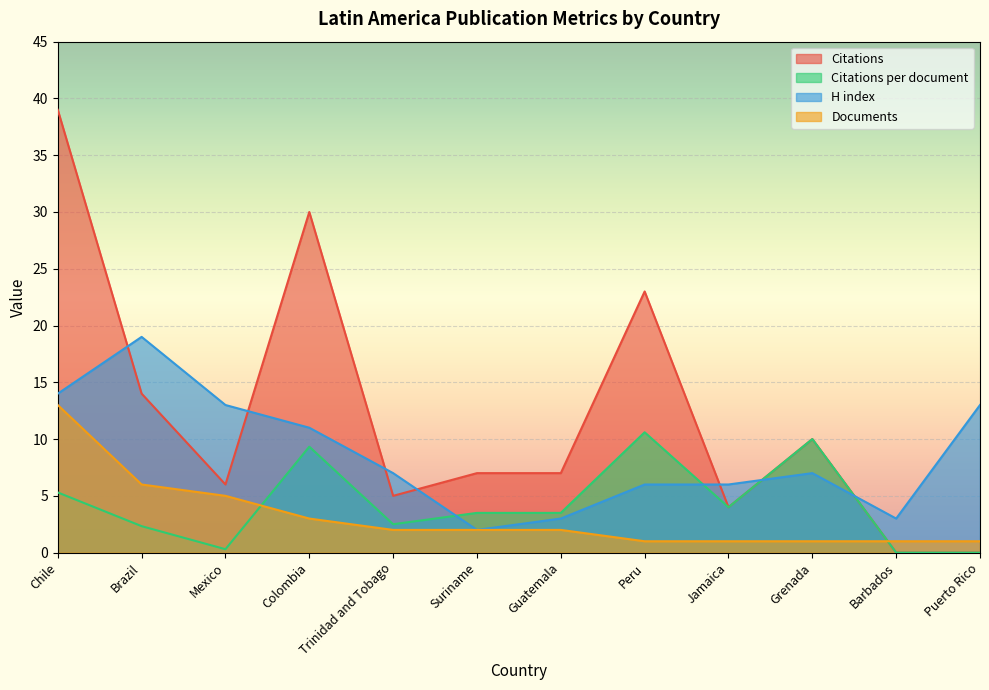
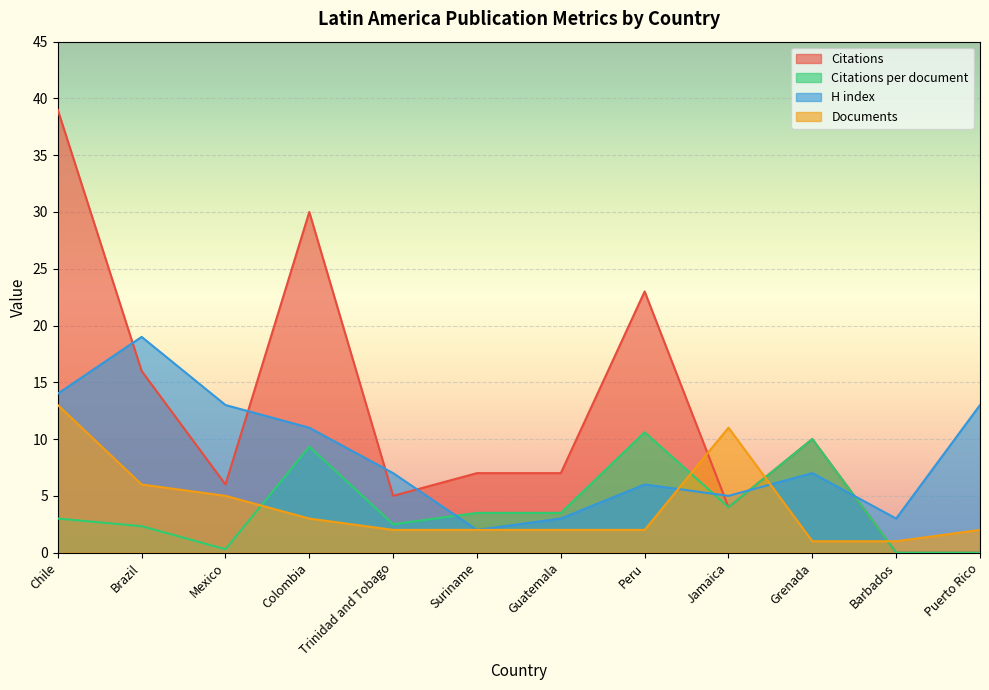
  {
    "Citations": {
      "Chile": 39,
-     "Brazil": 14,
+     "Brazil": 16,
      "Mexico": 6,
      "Colombia": 30,
      "Trinidad and Tobago": 5,
      "Suriname": 7,
      "Guatemala": 7,
      "Peru": 23
    },
    "Citations per document": {
-     "Chile": 5.3,
+     "Chile": 3.0,
      "Brazil": 2.3,
      "Mexico": 0.3,
      "Colombia": 9.3,
      "Trinidad and Tobago": 2.5,
      "Suriname": 3.5,
      "Guatemala": 3.5,
      "Peru": 10.6
    },
    "H index": {
      "Chile": 14,
      "Brazil": 19,
      "Mexico": 13,
      "Colombia": 11,
      "Trinidad and Tobago": 7,
      "Guatemala": 3,
      "Peru": 6,
-     "Jamaica": 6,
+     "Jamaica": 5,
      "Grenada": 7,
      "Barbados": 3,
      "Puerto Rico": 13
    },
    "Documents": {
      "Chile": 13,
      "Brazil": 6,
      "Mexico": 5,
      "Colombia": 3,
      "Trinidad and Tobago": 2,
      "Guatemala": 2,
-     "Peru": 1,
-     "Jamaica": 1,
+     "Peru": 2,
+     "Jamaica": 11,
      "Grenada": 1,
      "Barbados": 1,
-     "Puerto Rico": 1
+     "Puerto Rico": 2
    }
  }
